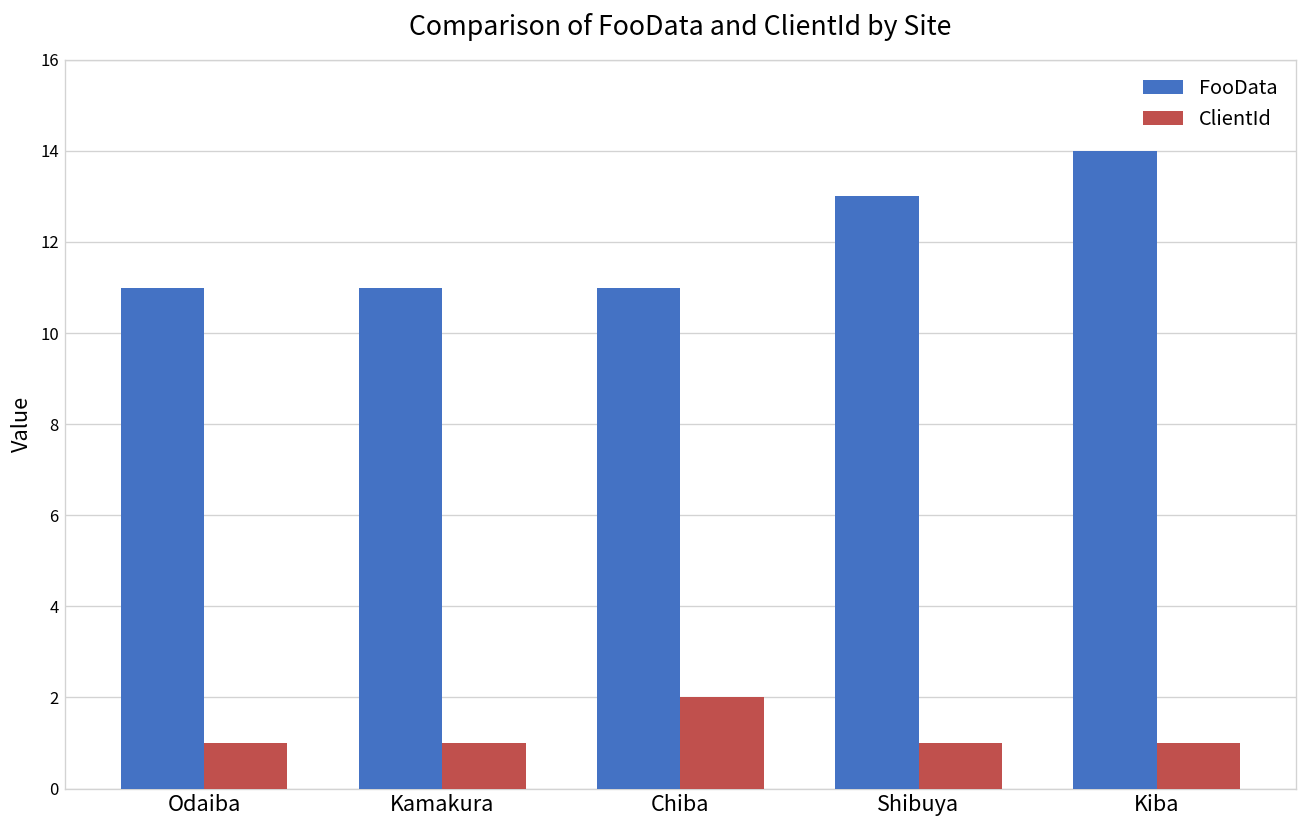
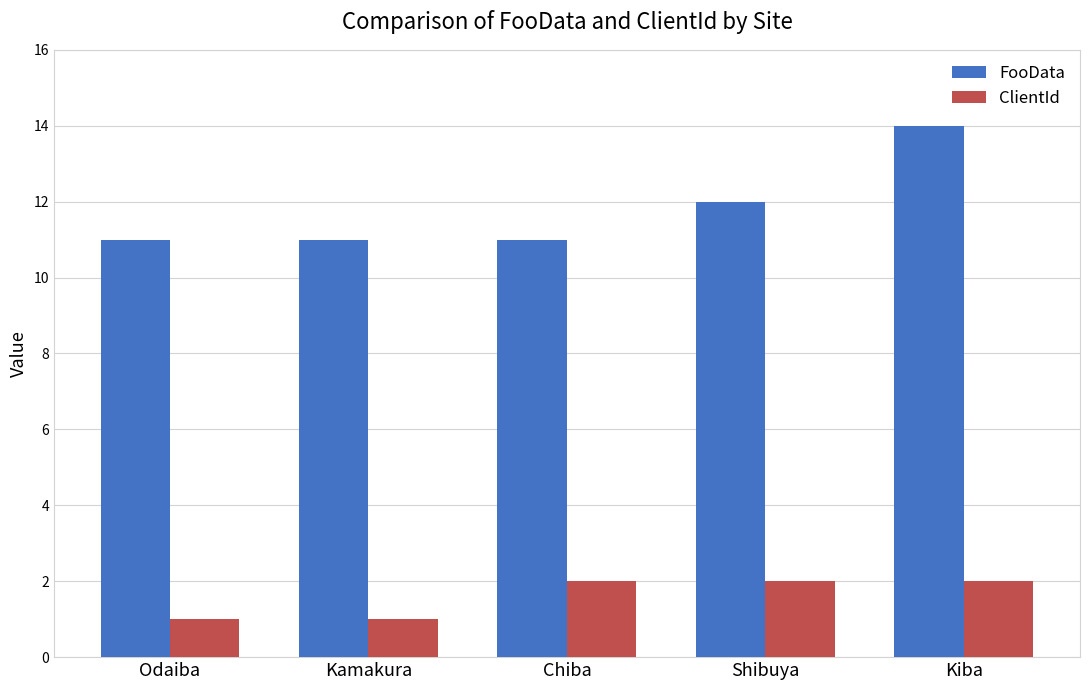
  {
    "FooData": {
      "Odaiba": 11,
      "Kamakura": 11,
      "Chiba": 11,
-     "Shibuya": 13,
+     "Shibuya": 12,
      "Kiba": 14
    },
    "ClientId": {
      "Odaiba": 1,
      "Kamakura": 1,
      "Chiba": 2,
-     "Shibuya": 1,
-     "Kiba": 1
+     "Shibuya": 2,
+     "Kiba": 2
    }
  }
